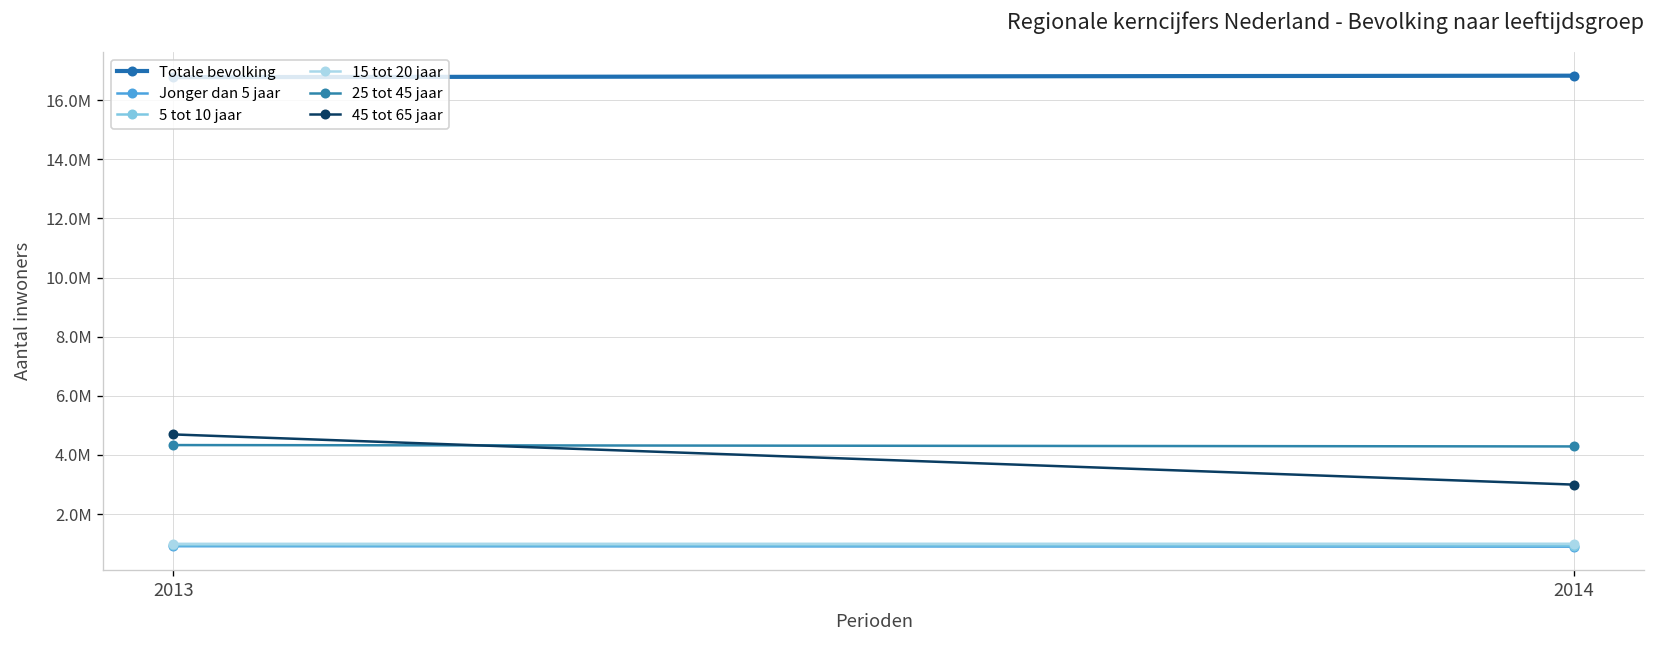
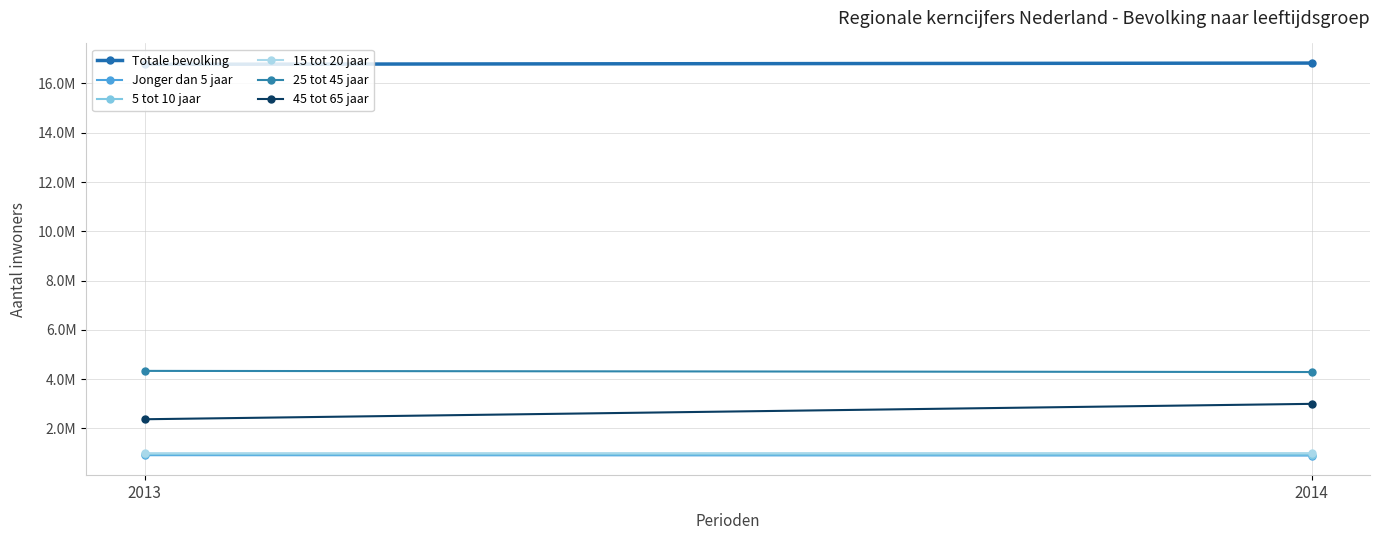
  {
    "45 tot 65 jaar": {
-     "2013": 4700000,
+     "2013": 2400000,
      "2014": 3000000
    }
  }
